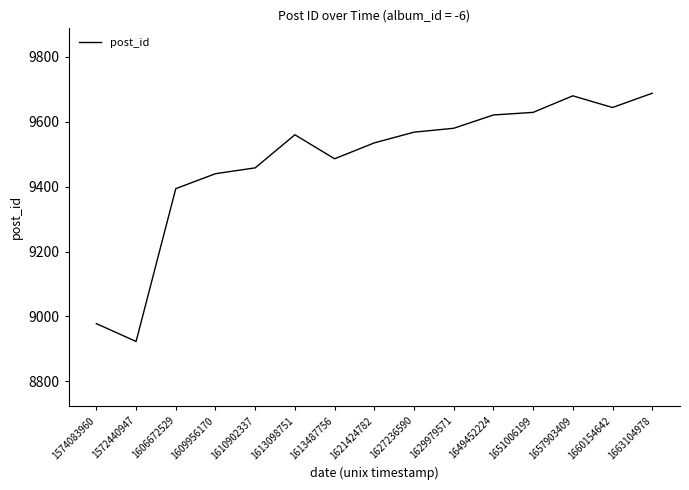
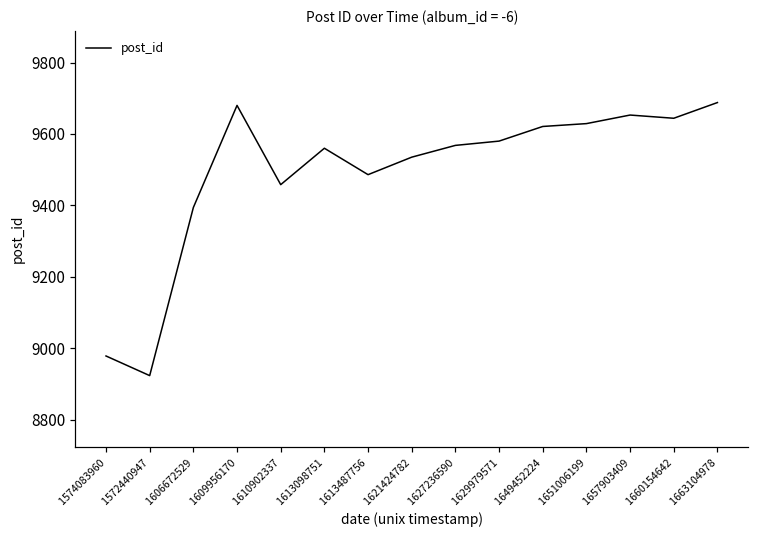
  {
    "1574083960": 8980,
    "1572440947": 8920,
    "1606672529": 9390,
-   "1609956170": 9440,
+   "1609956170": 9680,
    "1610902337": 9460,
    "1613098751": 9560,
    "1613487756": 9490,
    "1621424782": 9540,
    "1627236590": 9570,
    "1629979571": 9580,
    "1649452224": 9620,
    "1651006199": 9630,
-   "1657903409": 9680,
+   "1657903409": 9650,
    "1660154642": 9640,
    "1663104978": 9690
  }
